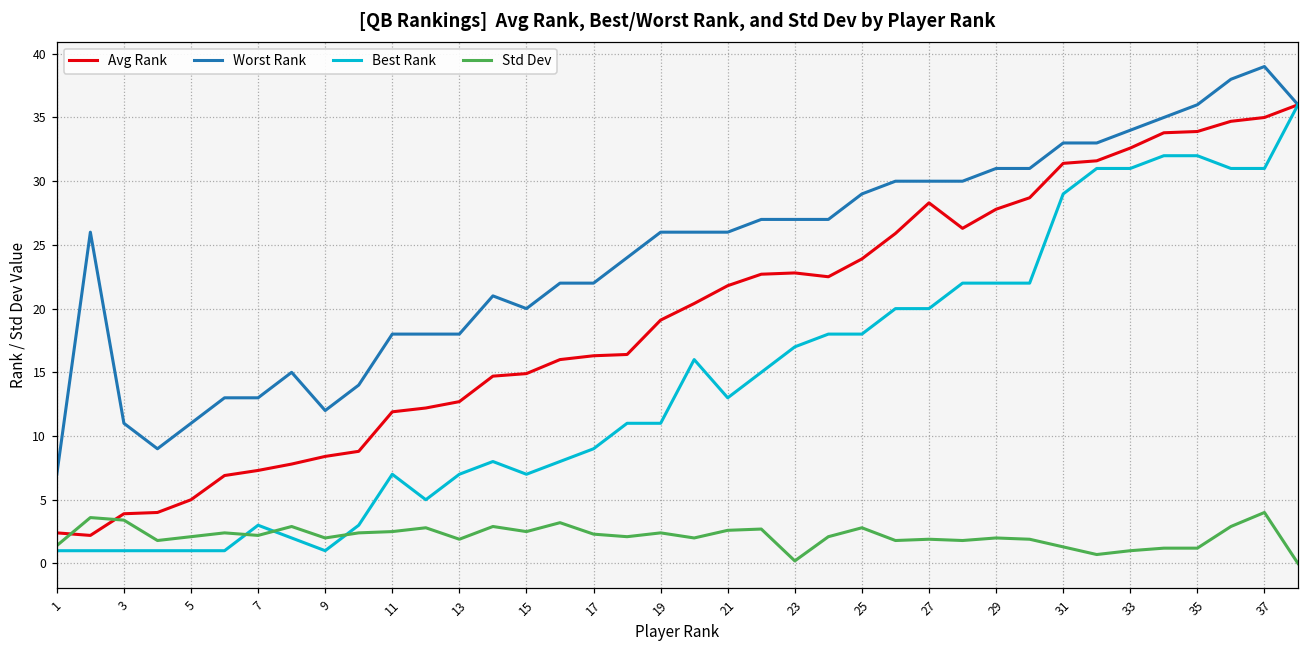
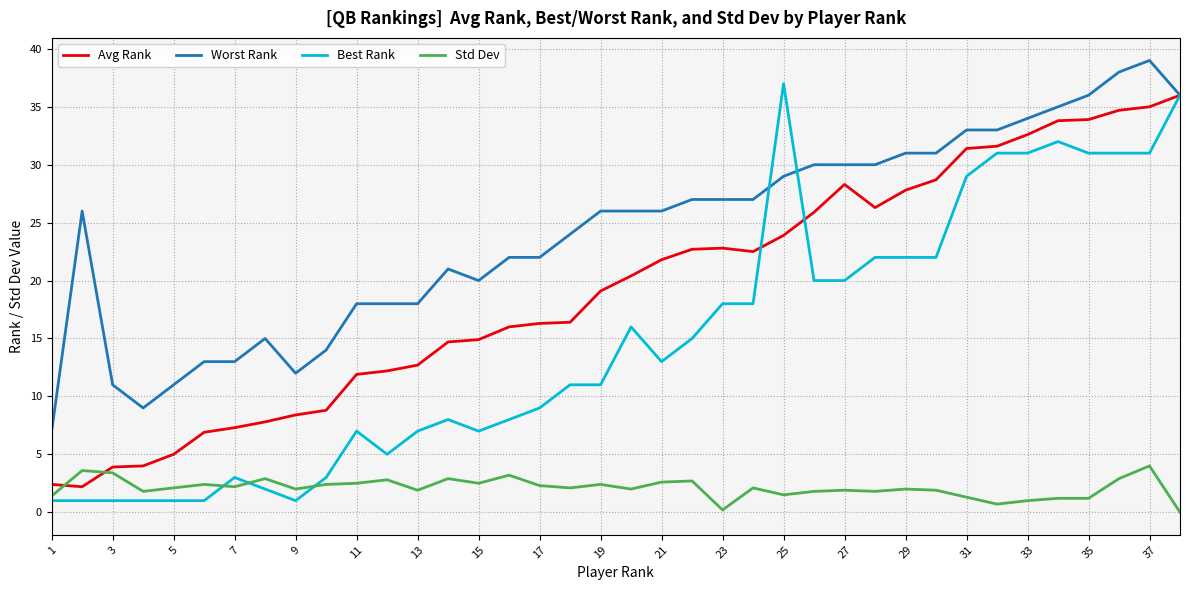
  {
    "Avg Rank": {
      "1": 2.4,
      "3": 3.9,
      "5": 5.0,
      "7": 7.3,
      "9": 8.4,
      "11": 11.9,
      "13": 12.7,
      "15": 14.9,
      "17": 16.3,
      "19": 19.1,
      "21": 21.8,
      "23": 22.8,
      "25": 23.9,
      "27": 28.3,
      "29": 27.8,
      "31": 31.4,
      "33": 32.6,
      "35": 33.9,
      "37": 35.0
    },
    "Worst Rank": {
      "1": 7.0,
      "3": 11.0,
      "5": 11.0,
      "7": 13.0,
      "9": 12.0,
      "11": 18.0,
      "13": 18.0,
      "15": 20.0,
      "17": 22.0,
      "19": 26.0,
      "21": 26.0,
      "23": 27.0,
      "25": 29.0,
      "27": 30.0,
      "29": 31.0,
      "31": 33.0,
      "33": 34.0,
      "35": 36.0,
      "37": 39.0
    },
    "Best Rank": {
      "1": 1,
      "3": 1,
      "5": 1,
      "7": 3,
      "9": 1,
      "11": 7,
      "13": 7,
      "15": 7,
      "17": 9,
      "19": 11,
      "21": 13,
-     "23": 17,
-     "25": 18,
+     "23": 18,
+     "25": 37,
      "27": 20,
      "29": 22,
      "31": 29,
      "33": 31,
-     "35": 32,
+     "35": 31,
      "37": 31
    },
    "Std Dev": {
      "1": 1.4,
      "3": 3.4,
      "5": 2.1,
      "7": 2.2,
      "9": 2.0,
      "11": 2.5,
      "13": 1.9,
      "15": 2.5,
      "17": 2.3,
      "19": 2.4,
      "21": 2.6,
      "23": 0.2,
-     "25": 2.8,
+     "25": 1.5,
      "27": 1.9,
      "29": 2.0,
      "31": 1.3,
      "33": 1.0,
      "35": 1.2,
      "37": 4.0
    }
  }
